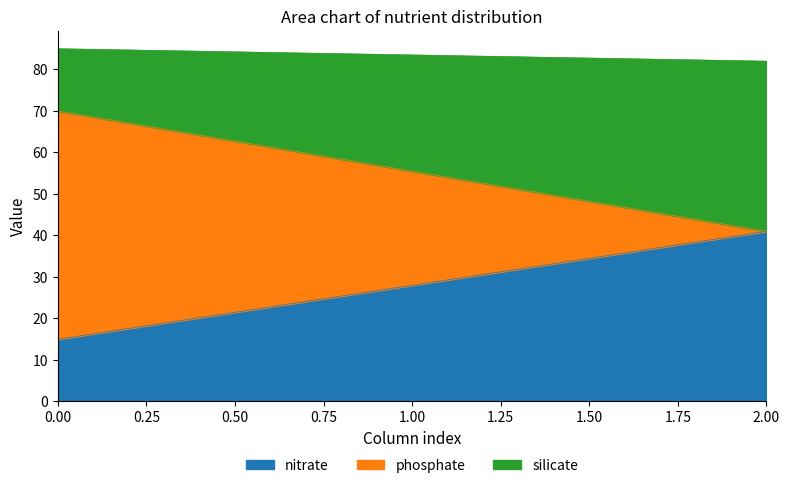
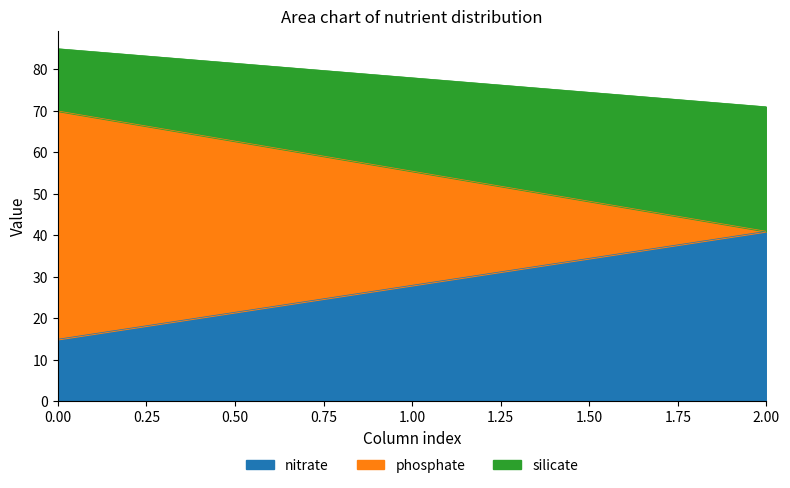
  {
    "nitrate": {
      "0.00": 15
    },
    "phosphate": {
      "0.00": 70
    },
    "silicate": {
      "0.00": 15,
-     "2.00": 41
+     "2.00": 30
    }
  }
